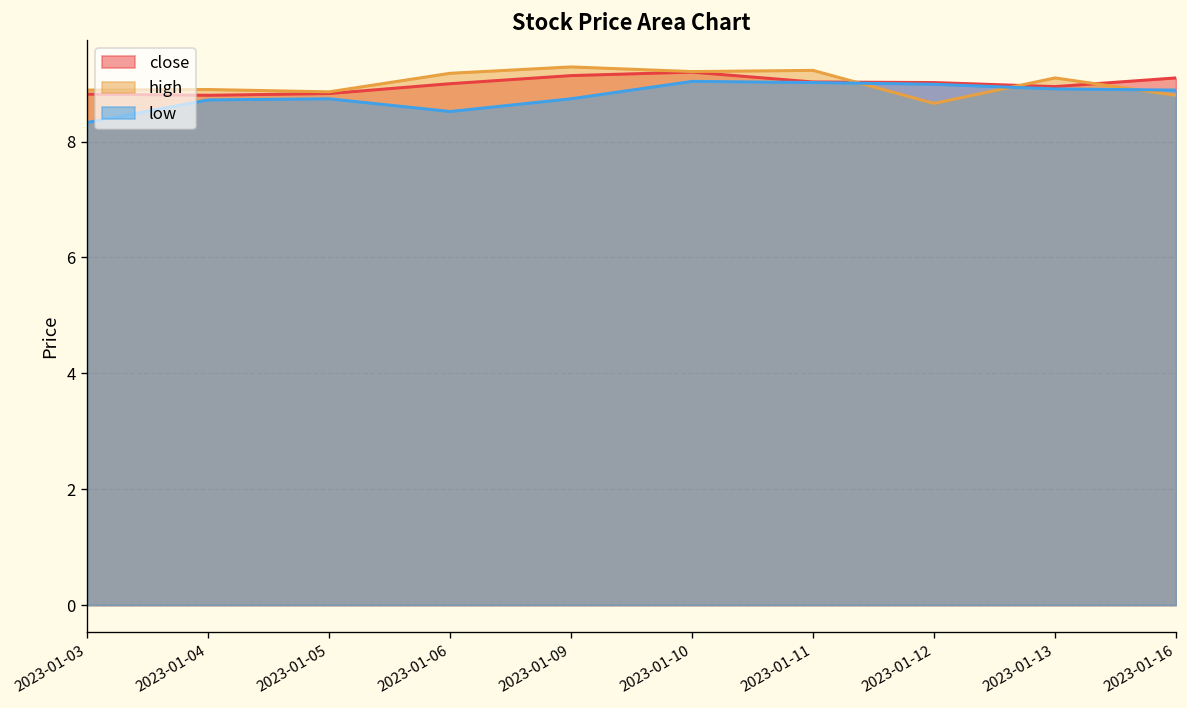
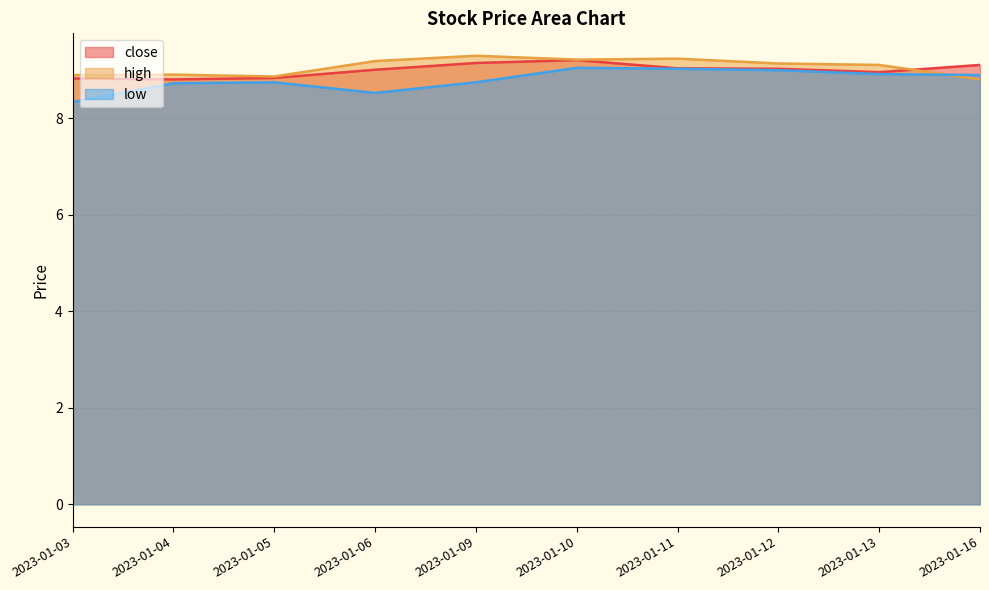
  {
    "close": {
      "2023-01-03": 8.8,
      "2023-01-04": 8.8,
      "2023-01-06": 9.0,
      "2023-01-09": 9.1,
      "2023-01-16": 9.1
    },
    "high": {
      "2023-01-03": 8.9,
      "2023-01-04": 8.9,
      "2023-01-06": 9.2,
      "2023-01-09": 9.3,
      "2023-01-11": 9.2,
-     "2023-01-12": 8.7,
+     "2023-01-12": 9.1,
      "2023-01-13": 9.1,
      "2023-01-16": 8.8
    },
    "low": {
      "2023-01-03": 8.3,
      "2023-01-04": 8.7,
      "2023-01-05": 8.7,
      "2023-01-06": 8.5,
      "2023-01-09": 8.7,
      "2023-01-10": 9.0,
      "2023-01-16": 8.9
    }
  }
